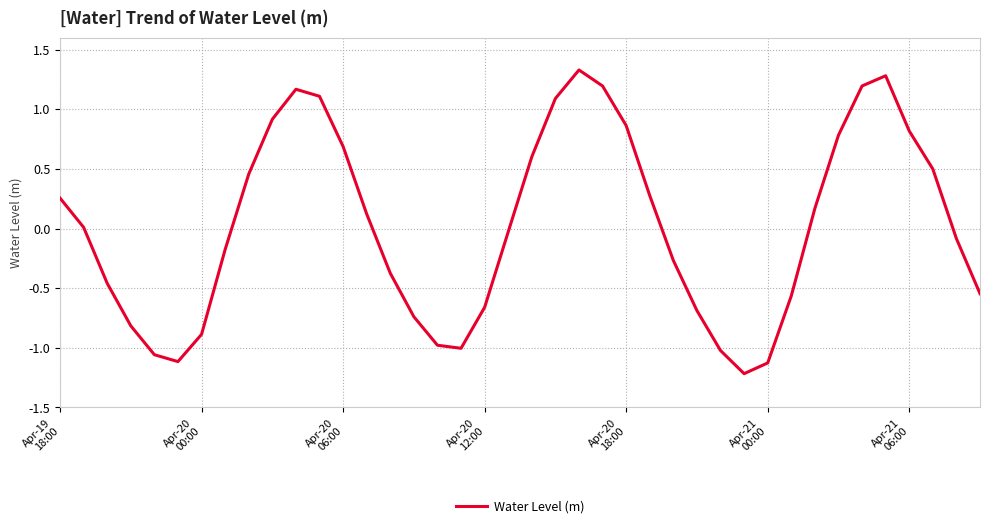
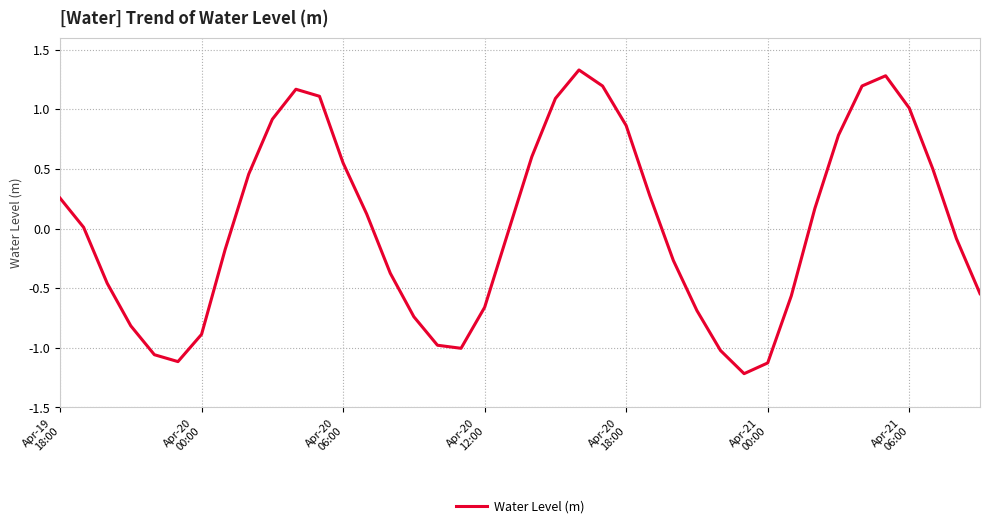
  {
    "Apr-19 18:00": 0.26,
    "Apr-20 00:00": -0.89,
-   "Apr-20 06:00": 0.69,
+   "Apr-20 06:00": 0.55,
    "Apr-20 12:00": -0.66,
    "Apr-20 18:00": 0.86,
    "Apr-21 00:00": -1.13,
-   "Apr-21 06:00": 0.82
+   "Apr-21 06:00": 1.01
  }
